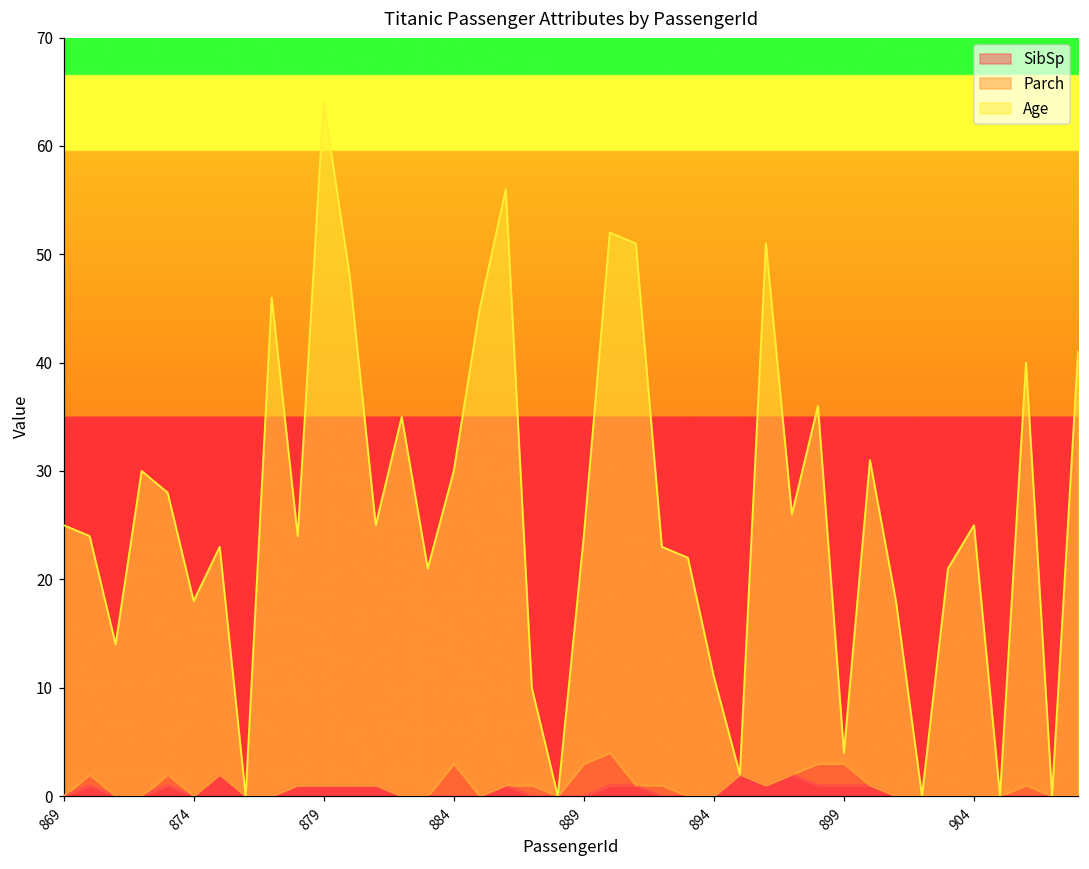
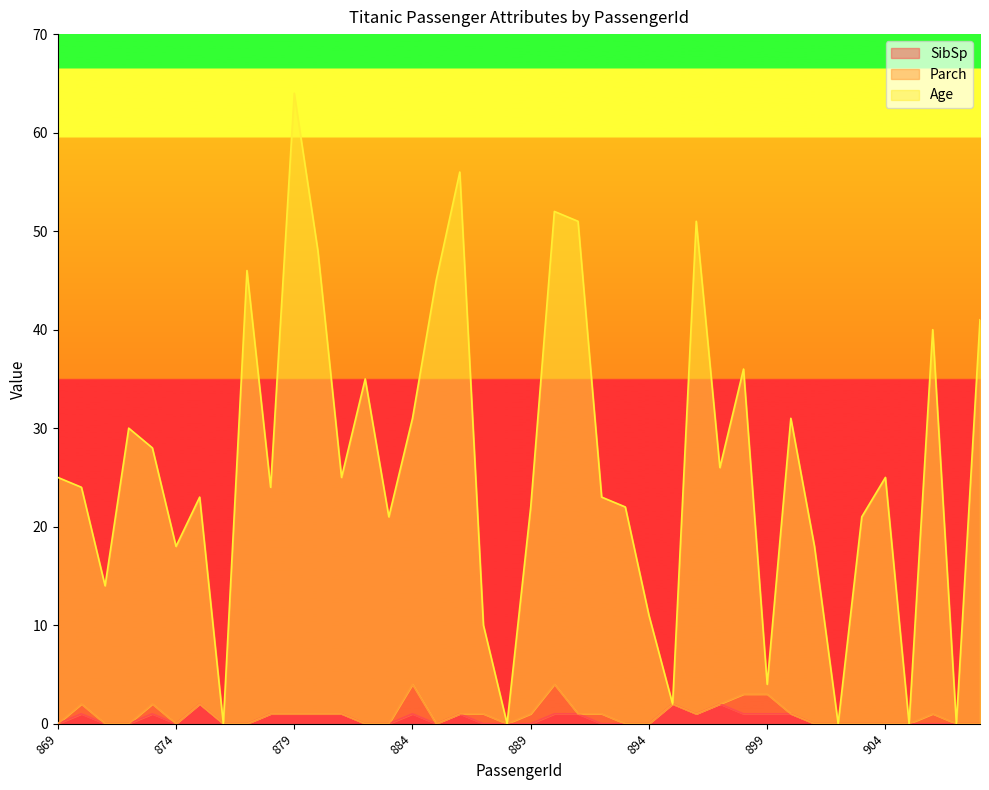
  {
    "SibSp": {
-     "884": 0,
+     "884": 1,
      "889": 0,
      "899": 1
    },
    "Parch": {
      "884": 3,
-     "889": 3,
+     "889": 1,
      "899": 2
    },
    "Age": {
      "869": 25,
      "874": 18,
      "879": 63,
      "884": 27,
      "889": 21,
      "894": 11,
      "899": 1,
      "904": 25
    }
  }
